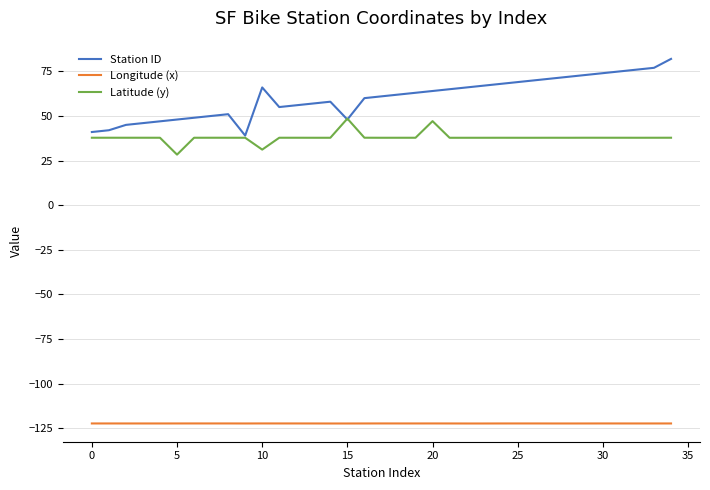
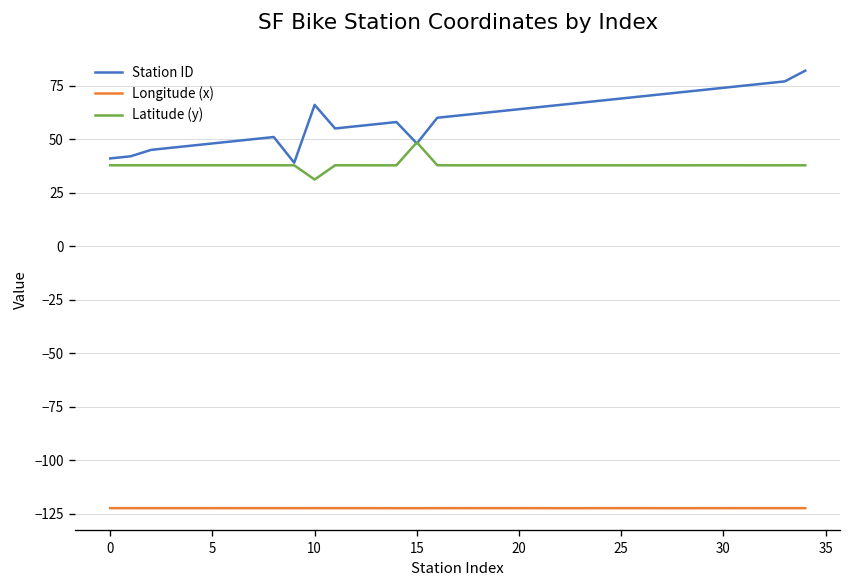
  {
    "Station ID": {
      "0": 41,
      "5": 48,
      "10": 66,
      "20": 64,
      "25": 69,
      "30": 74
    },
    "Longitude (x)": {
      "0": -122,
      "5": -122,
      "10": -122,
      "15": -122,
      "20": -122,
      "25": -122,
      "30": -122
    },
    "Latitude (y)": {
      "0": 38,
-     "5": 28,
+     "5": 38,
      "10": 31,
-     "20": 47,
+     "20": 38,
      "25": 38,
      "30": 38
    }
  }
